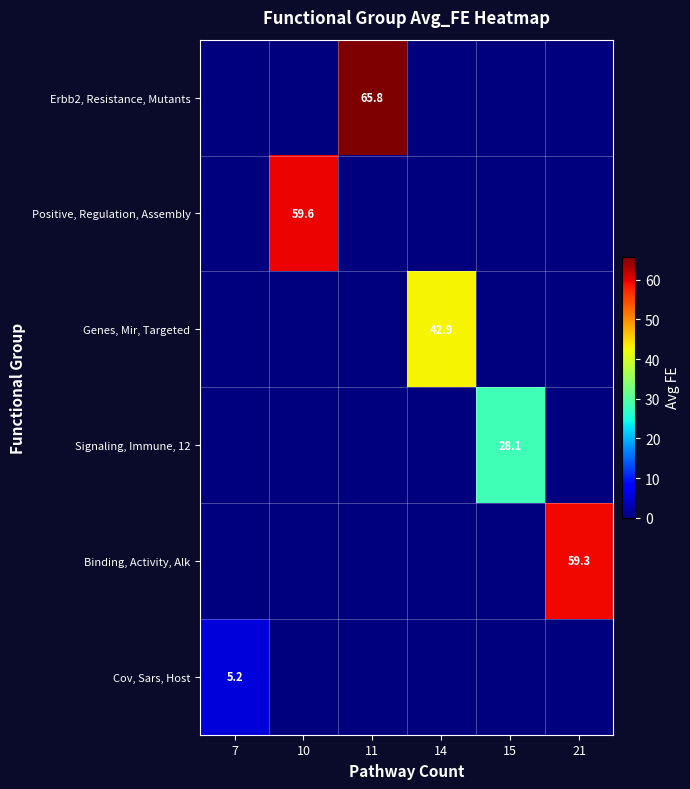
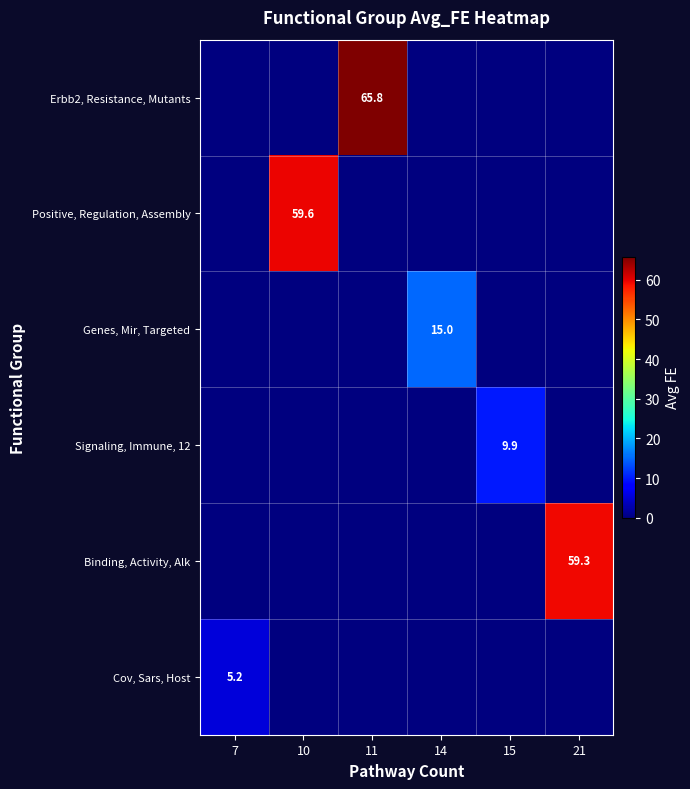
  {
    "Erbb2, Resistance, Mutants": {
      "11": 65.8
    },
    "Positive, Regulation, Assembly": {
      "10": 59.6
    },
    "Genes, Mir, Targeted": {
-     "14": 42.9
+     "14": 15.0
    },
    "Signaling, Immune, 12": {
-     "15": 28.1
+     "15": 9.9
    },
    "Binding, Activity, Alk": {
      "21": 59.3
    },
    "Cov, Sars, Host": {
      "7": 5.2
    }
  }
